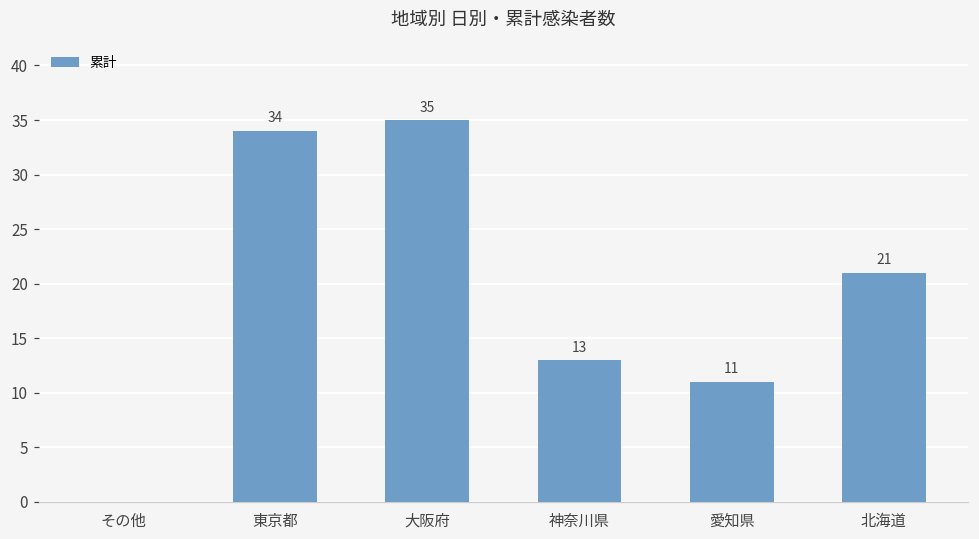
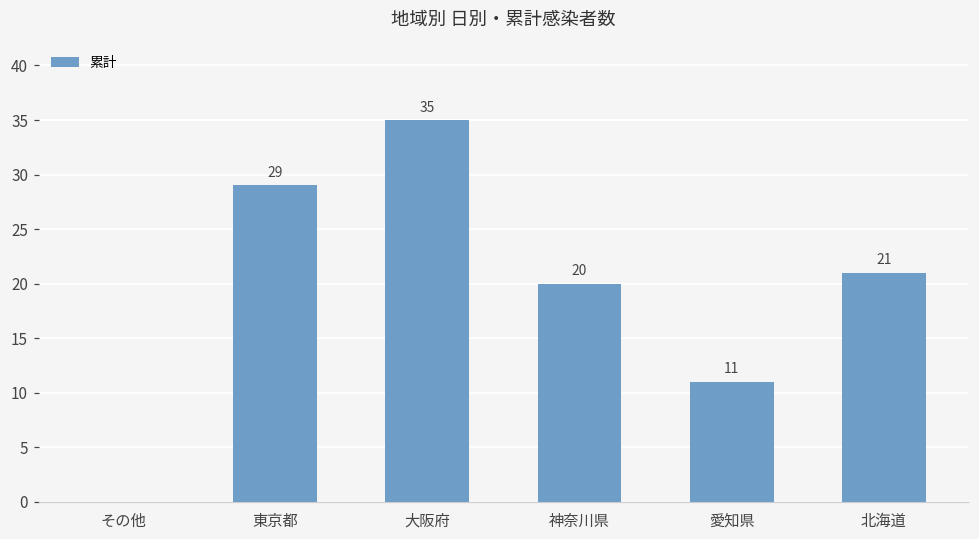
  {
-   "東京都": 34,
+   "東京都": 29,
    "大阪府": 35,
-   "神奈川県": 13,
+   "神奈川県": 20,
    "愛知県": 11,
    "北海道": 21
  }
